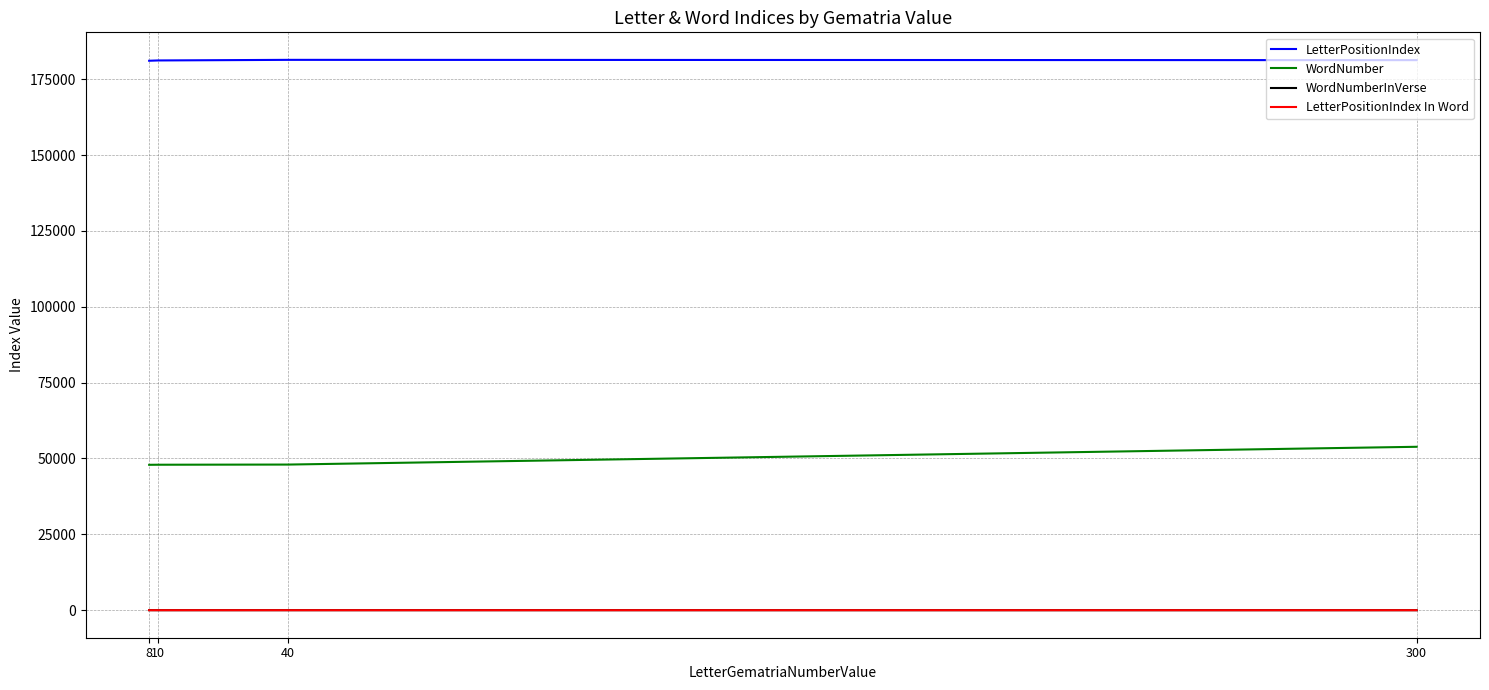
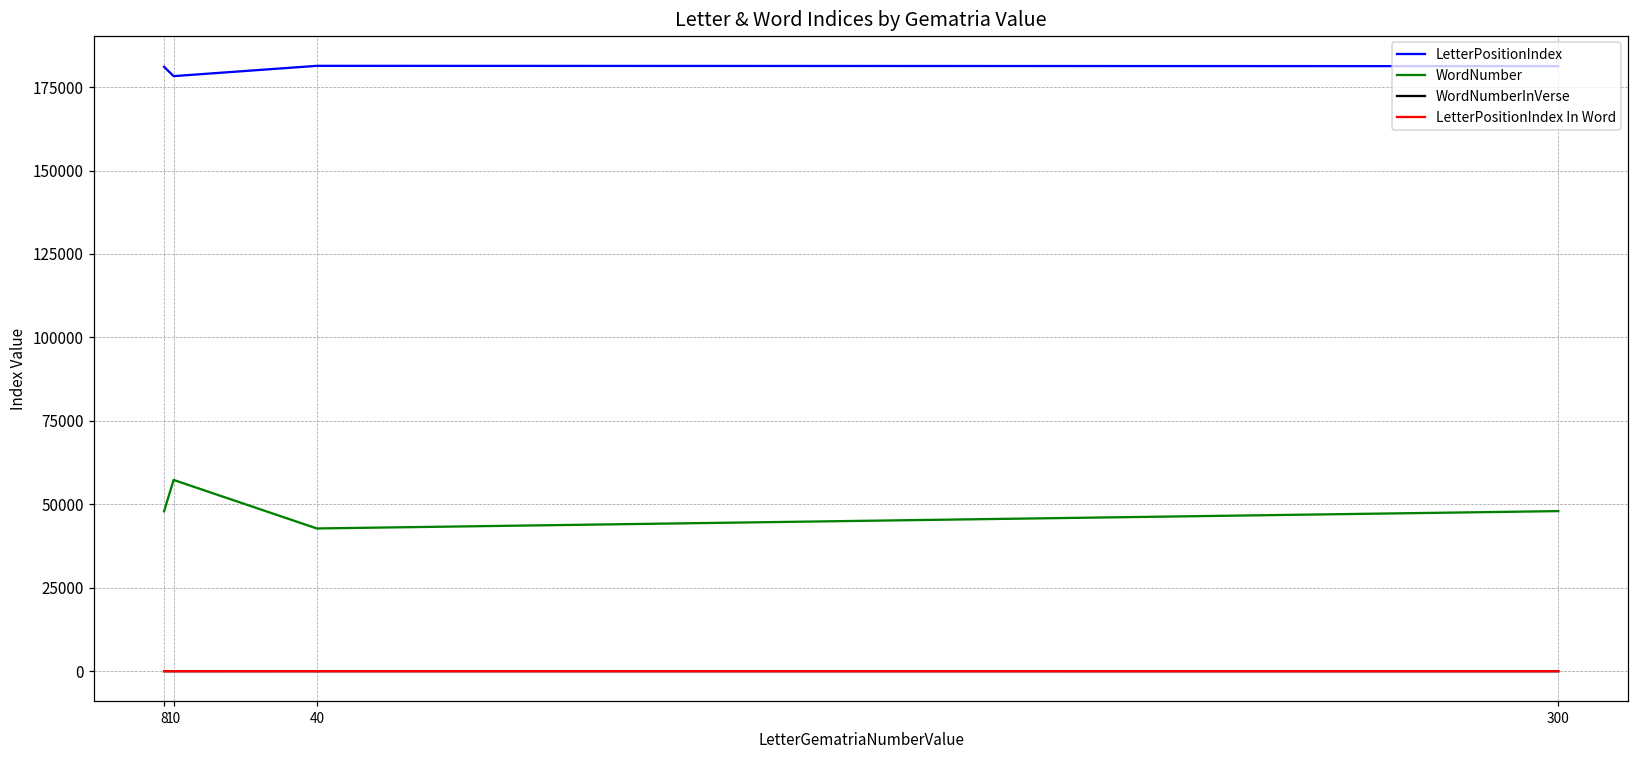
  {
    "LetterPositionIndex": {
-     "10": 181000,
+     "10": 178000,
      "40": 181000
    },
    "WordNumber": {
-     "10": 48000,
-     "40": 48000,
-     "300": 54000
+     "10": 57000,
+     "40": 43000,
+     "300": 48000
    },
    "LetterPositionIndex In Word": {
      "10": 0,
      "40": 0,
      "300": 0
    }
  }
